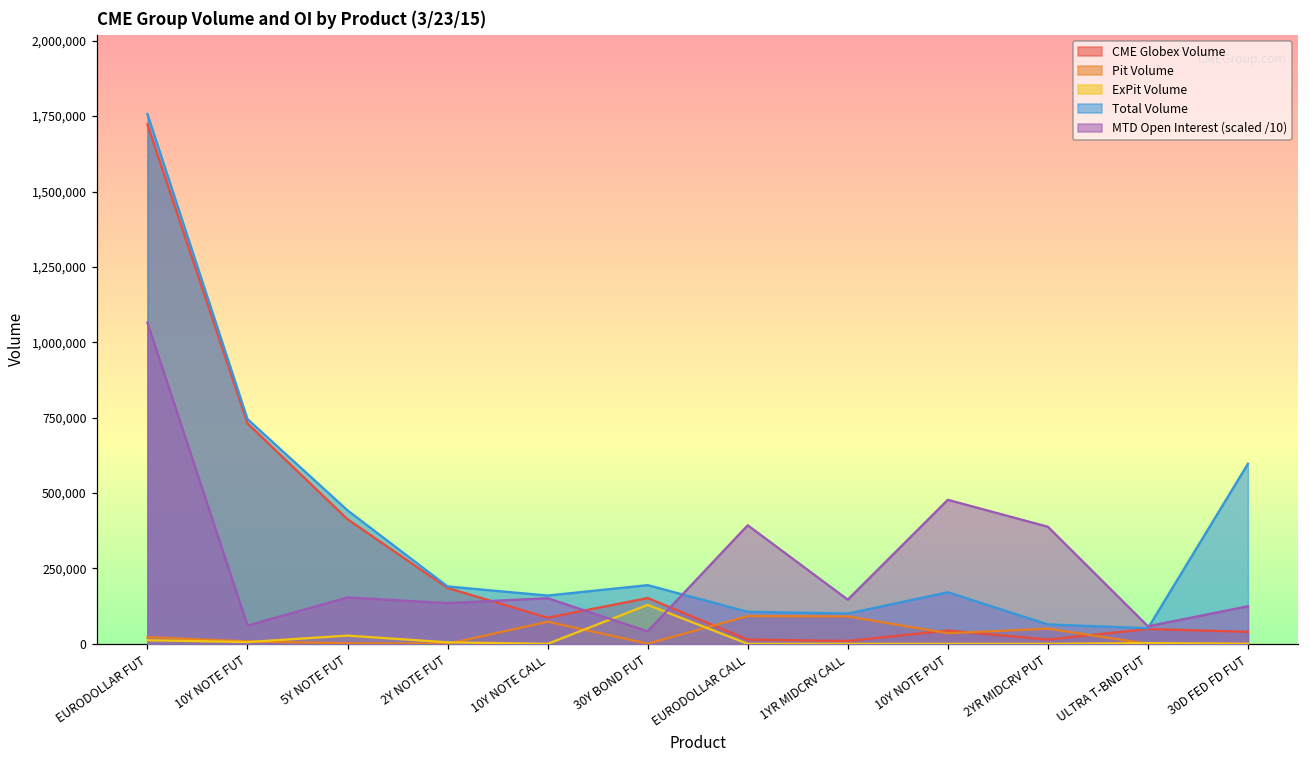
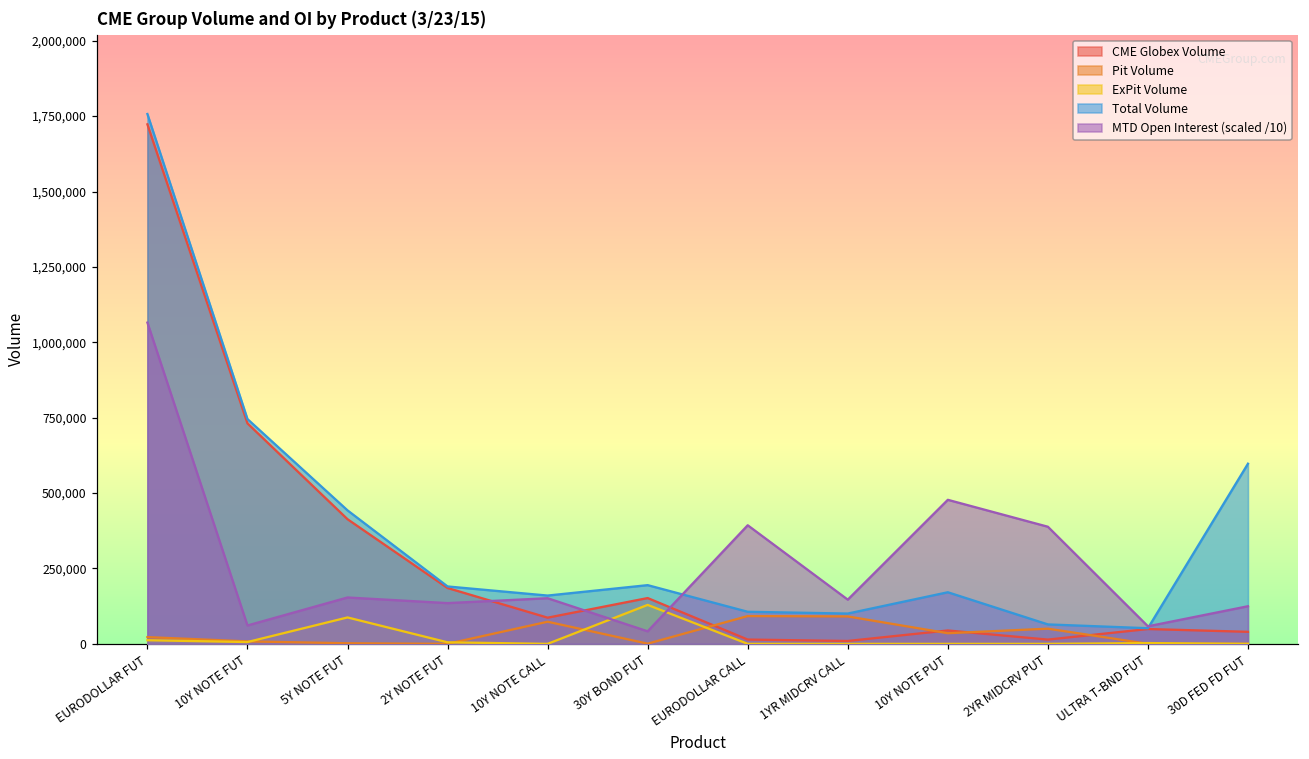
  {
    "ExPit Volume": {
      "EURODOLLAR FUT": "10,000",
-     "5Y NOTE FUT": "30,000",
+     "5Y NOTE FUT": "90,000",
      "10Y NOTE CALL": "0",
      "30Y BOND FUT": "130,000",
      "EURODOLLAR CALL": "0",
      "1YR MIDCRV CALL": "0",
      "10Y NOTE PUT": "0",
      "2YR MIDCRV PUT": "0"
    },
    "Total Volume": {
      "EURODOLLAR FUT": "1,760,000",
      "10Y NOTE FUT": "750,000",
      "5Y NOTE FUT": "440,000",
      "30Y BOND FUT": "190,000",
      "EURODOLLAR CALL": "110,000",
      "1YR MIDCRV CALL": "100,000",
      "10Y NOTE PUT": "170,000",
      "2YR MIDCRV PUT": "60,000",
      "30D FED FD FUT": "600,000"
    },
    "MTD Open Interest (scaled /10)": {
      "EURODOLLAR FUT": "1,070,000",
      "10Y NOTE FUT": "60,000",
      "5Y NOTE FUT": "150,000",
      "2Y NOTE FUT": "140,000",
      "30Y BOND FUT": "40,000",
      "EURODOLLAR CALL": "390,000",
      "1YR MIDCRV CALL": "150,000",
      "10Y NOTE PUT": "480,000",
      "2YR MIDCRV PUT": "390,000",
      "30D FED FD FUT": "120,000"
    }
  }
